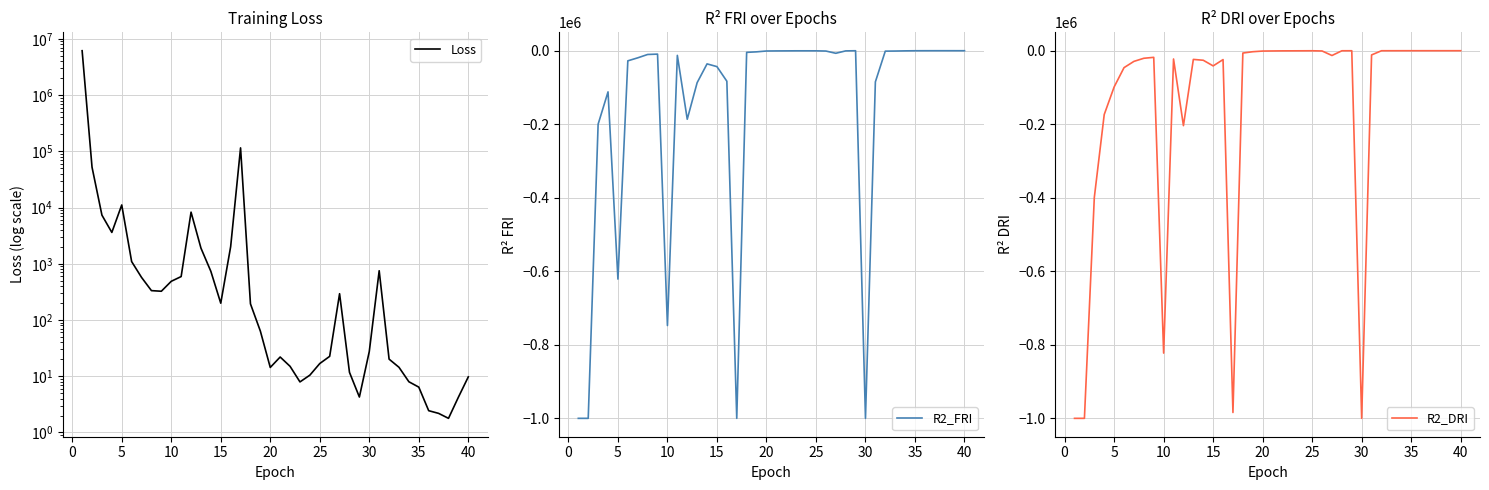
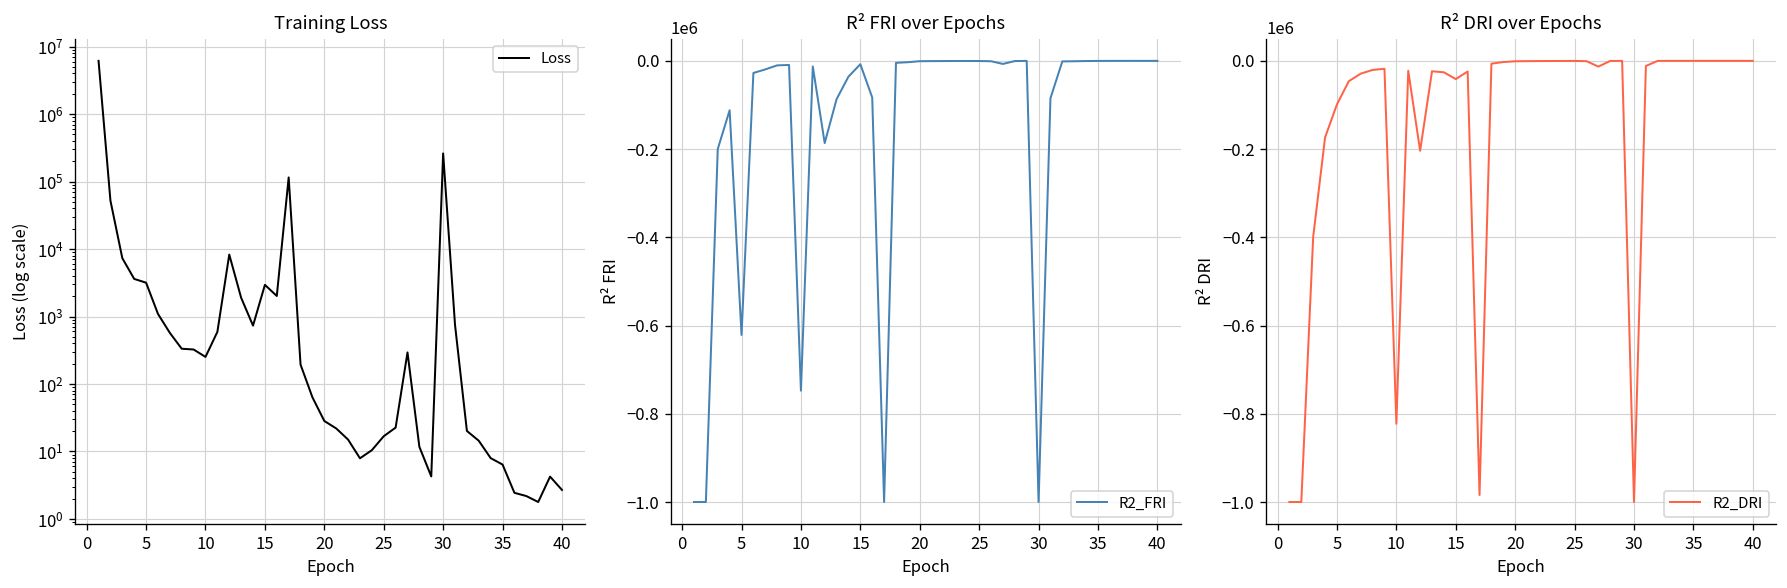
  {
    "Training Loss": {
-     "5": 11000,
-     "10": 500,
-     "15": 200,
-     "20": 14,
+     "5": 3000,
+     "10": 300,
+     "15": 3000,
+     "20": 30,
      "25": 17,
-     "30": 30,
+     "30": 300000,
      "35": 6,
-     "40": 10
+     "40": 3
    },
    "R² FRI over Epochs": {
      "5": -620000,
      "10": -750000,
-     "15": -40000,
+     "15": -10000,
      "20": 0,
      "25": 0,
      "30": -1000000,
      "35": 0,
      "40": 0
    },
    "R² DRI over Epochs": {
      "5": -100000,
      "10": -820000,
      "15": -40000,
      "20": 0,
      "25": 0,
      "30": -1000000,
      "35": 0,
      "40": 0
    }
  }
